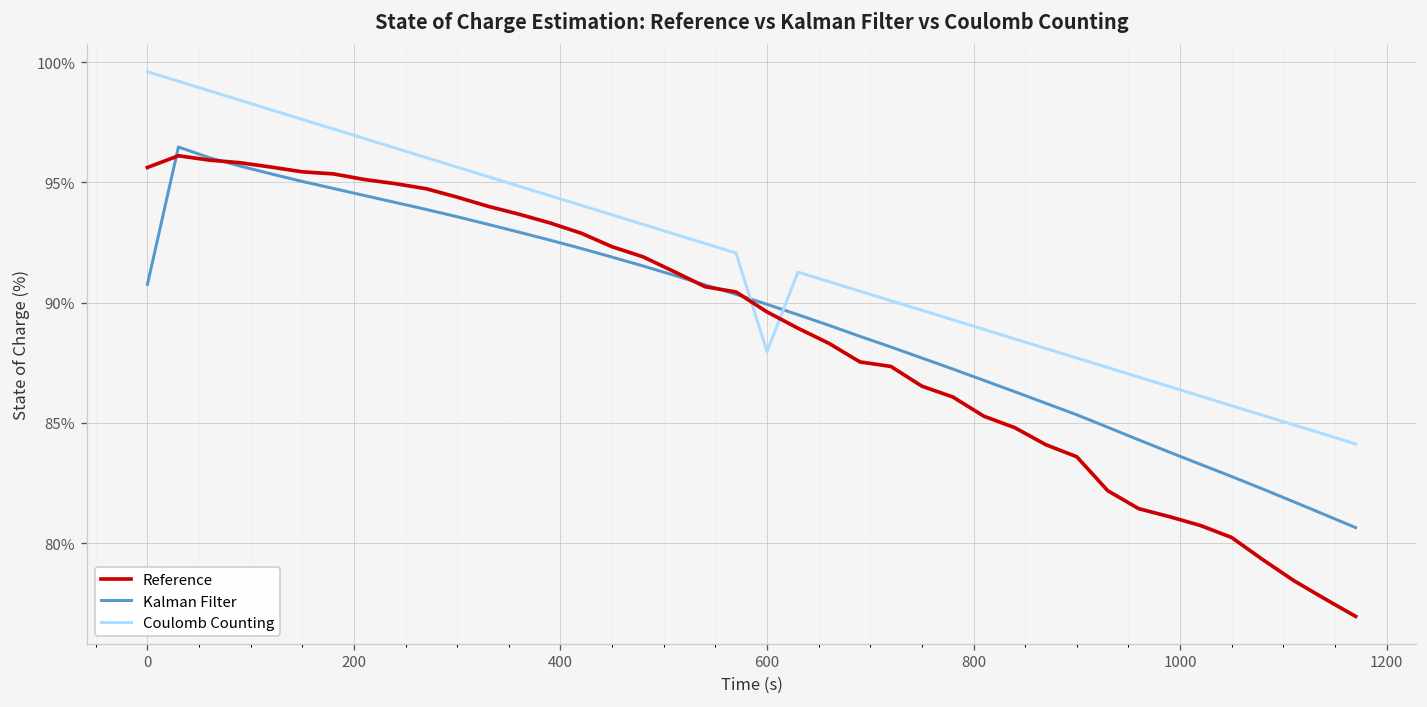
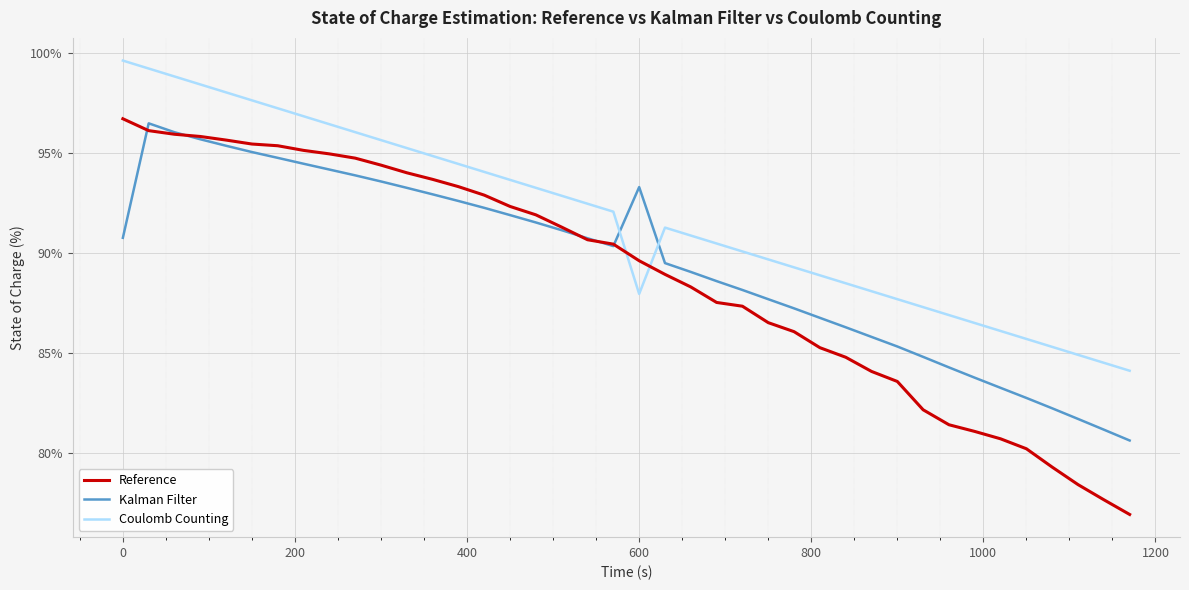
  {
    "Reference": {
-     "0": "95.6%",
+     "0": "96.7%",
      "600": "89.6%"
    },
    "Kalman Filter": {
      "0": "90.8%",
-     "600": "89.9%"
+     "600": "93.3%"
    },
    "Coulomb Counting": {
      "0": "99.6%",
      "600": "88.0%"
    }
  }
